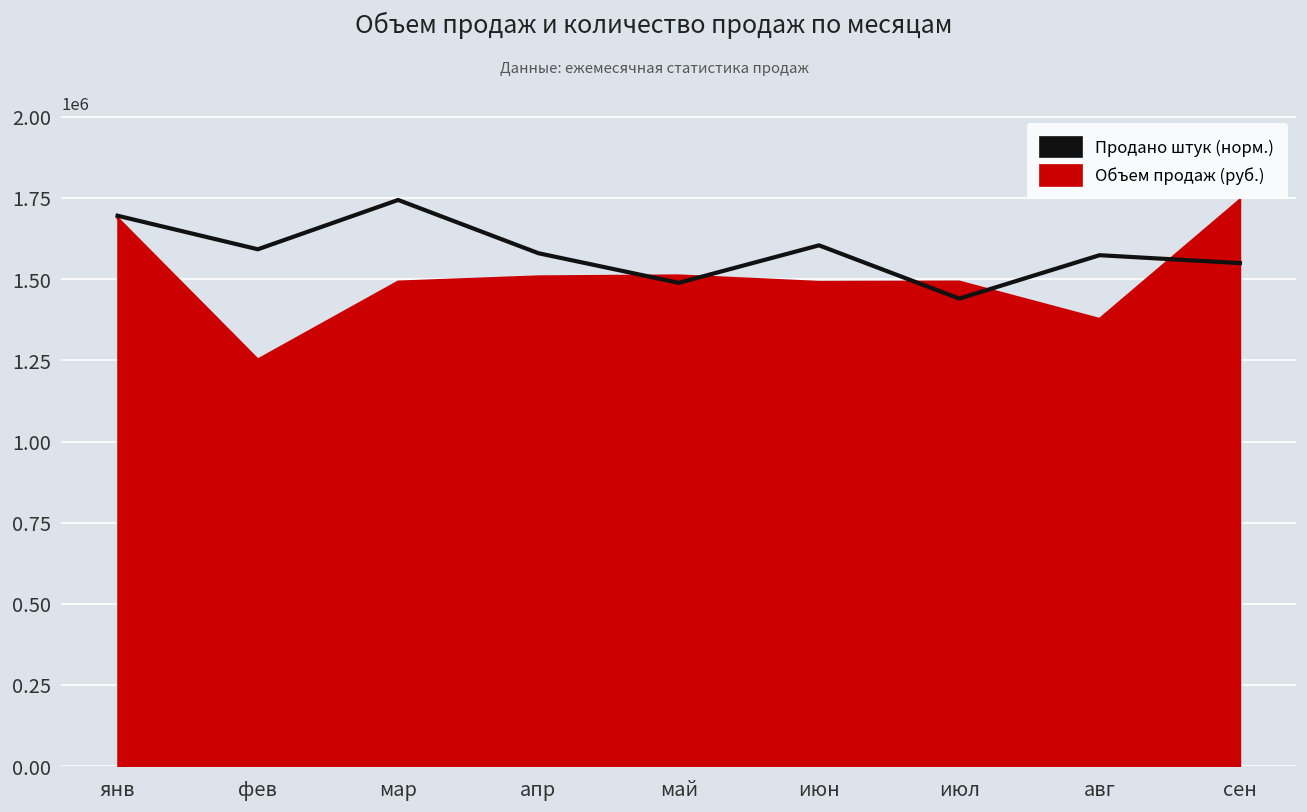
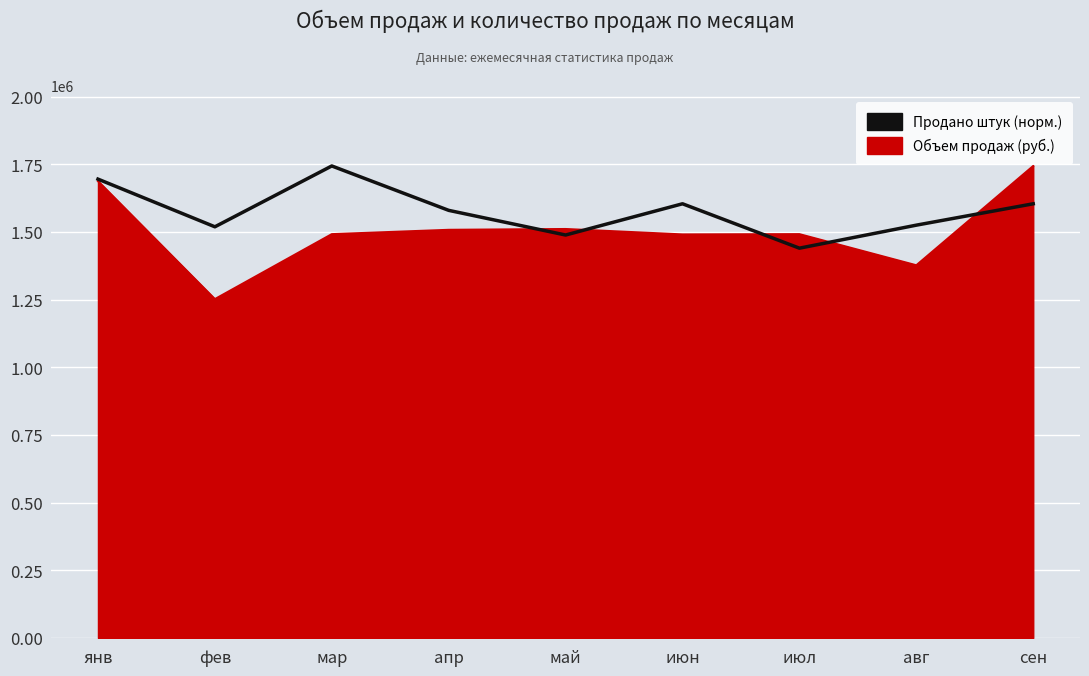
  {
    "Продано штук (норм.)": {
-     "фев": 1590000,
+     "фев": 1520000,
      "мар": 1740000,
      "апр": 1580000,
      "май": 1490000,
      "июн": 1600000,
      "июл": 1440000,
-     "авг": 1570000,
-     "сен": 1550000
+     "авг": 1530000,
+     "сен": 1600000
    }
  }
